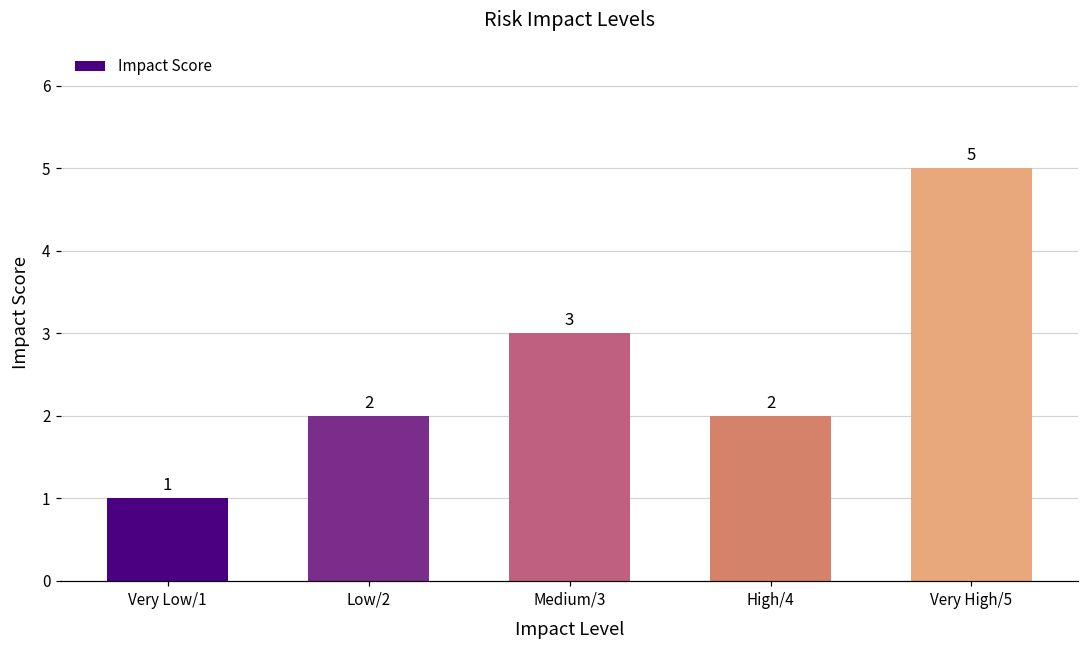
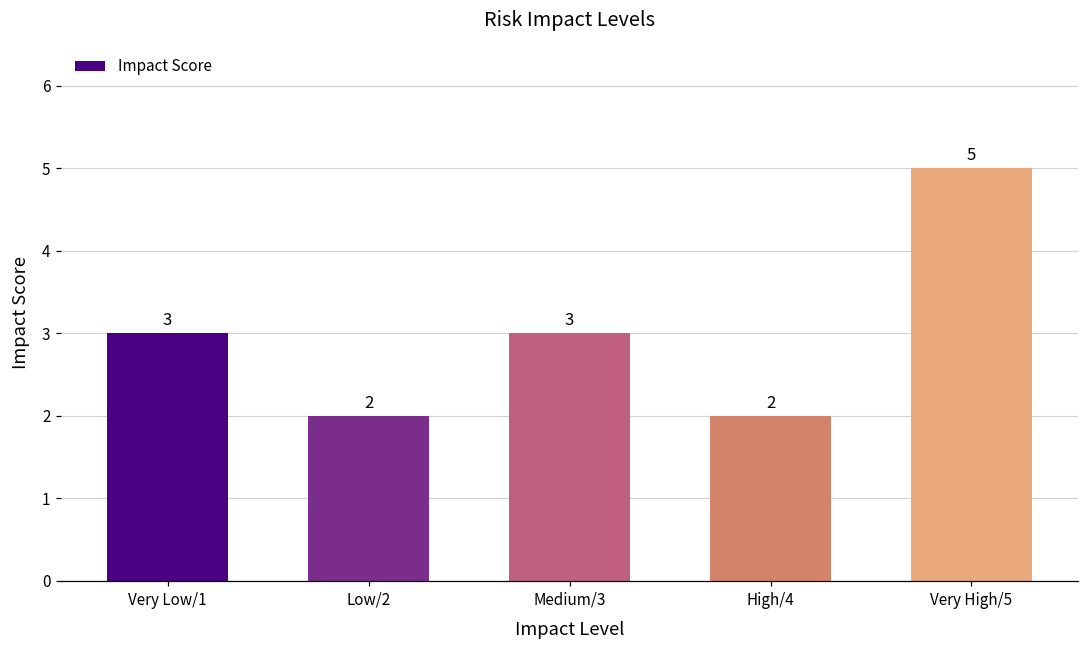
  {
-   "Very Low/1": 1,
+   "Very Low/1": 3,
    "Low/2": 2,
    "Medium/3": 3,
    "High/4": 2,
    "Very High/5": 5
  }
